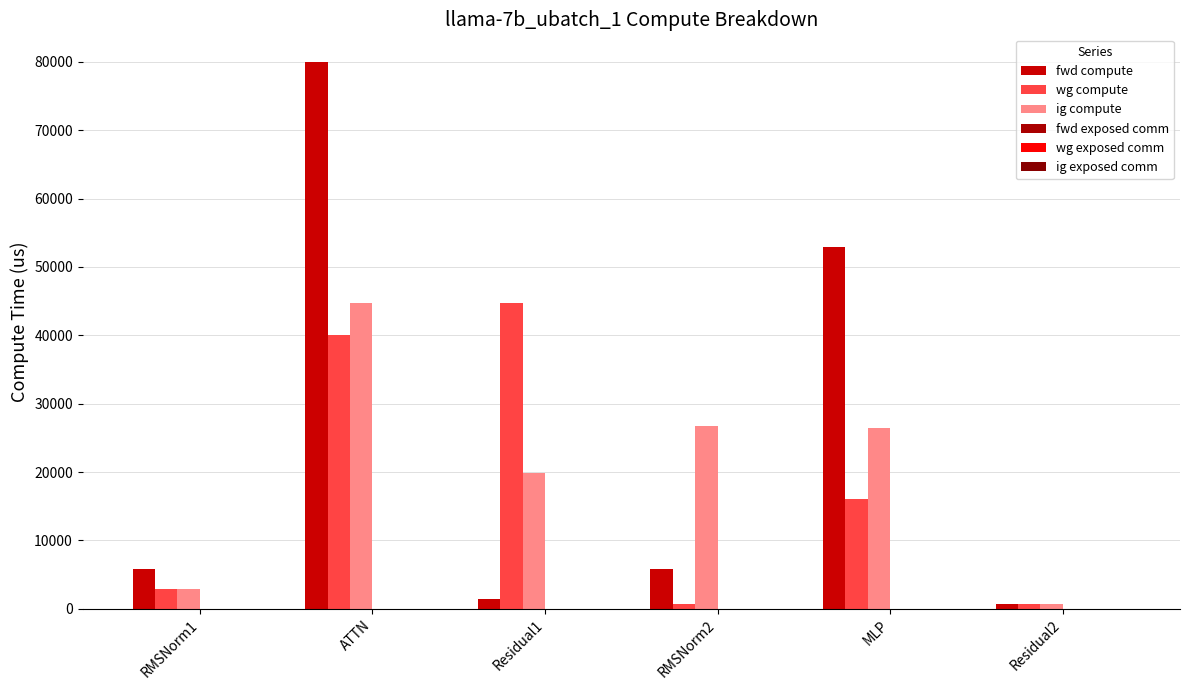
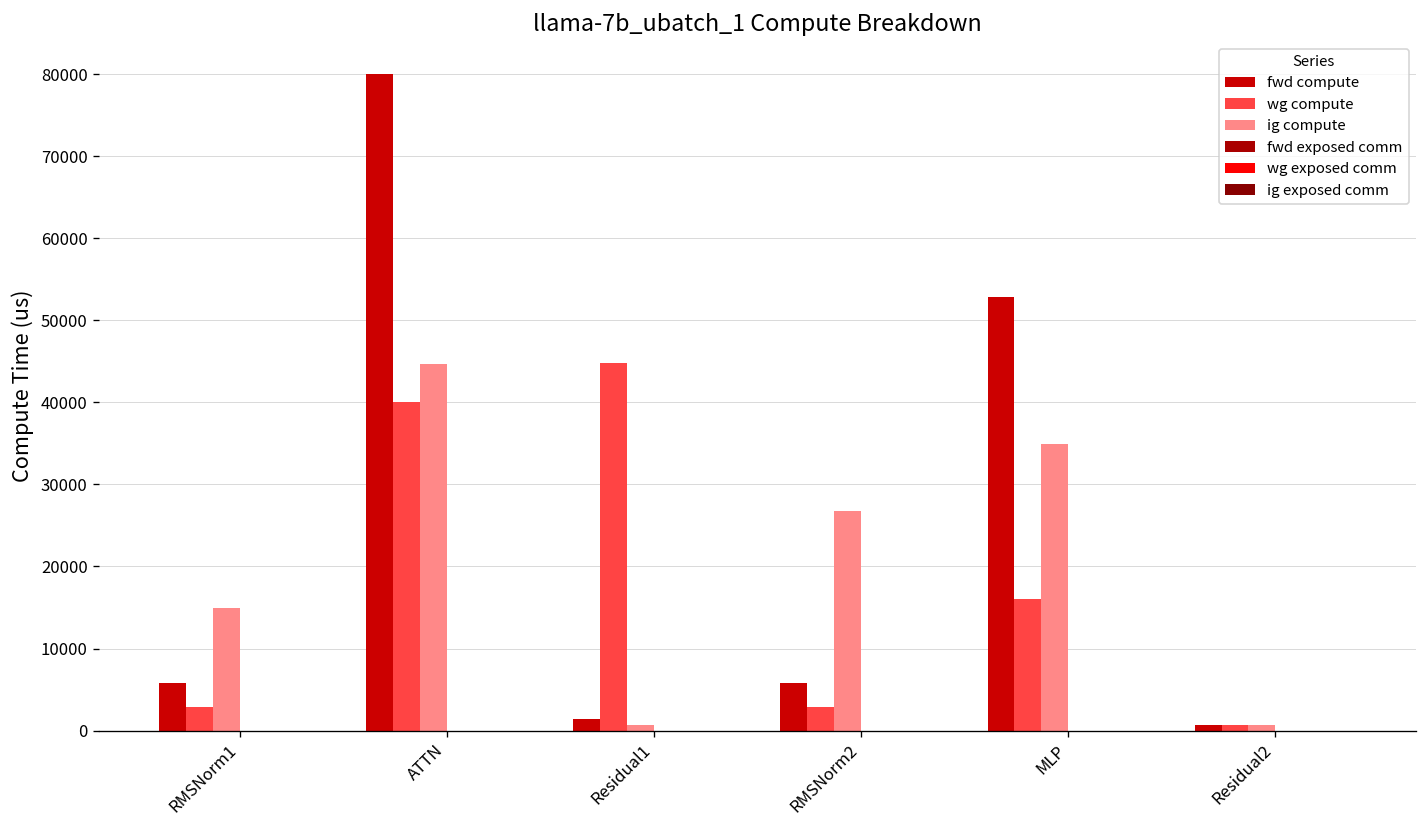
  {
    "wg compute": {
      "RMSNorm1": 3000,
      "ATTN": 40000,
      "Residual1": 45000,
-     "RMSNorm2": 1000,
+     "RMSNorm2": 3000,
      "MLP": 16000,
      "Residual2": 1000
    },
    "ig compute": {
-     "RMSNorm1": 3000,
+     "RMSNorm1": 15000,
      "ATTN": 45000,
-     "Residual1": 20000,
+     "Residual1": 1000,
      "RMSNorm2": 27000,
-     "MLP": 26000,
+     "MLP": 35000,
      "Residual2": 1000
    }
  }
